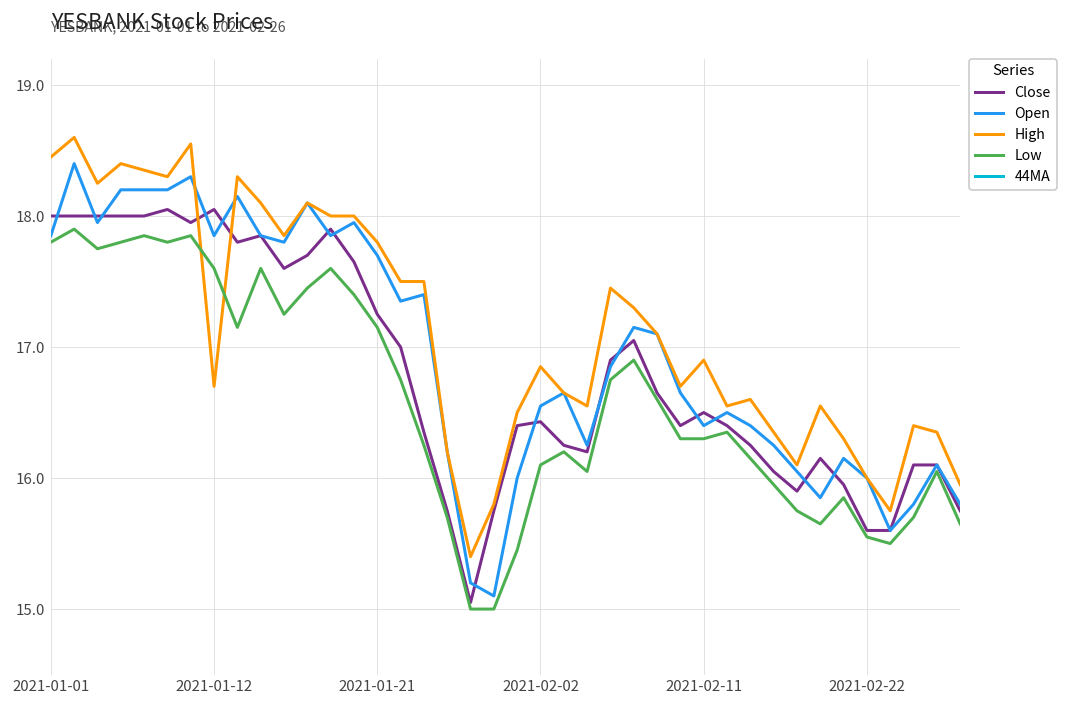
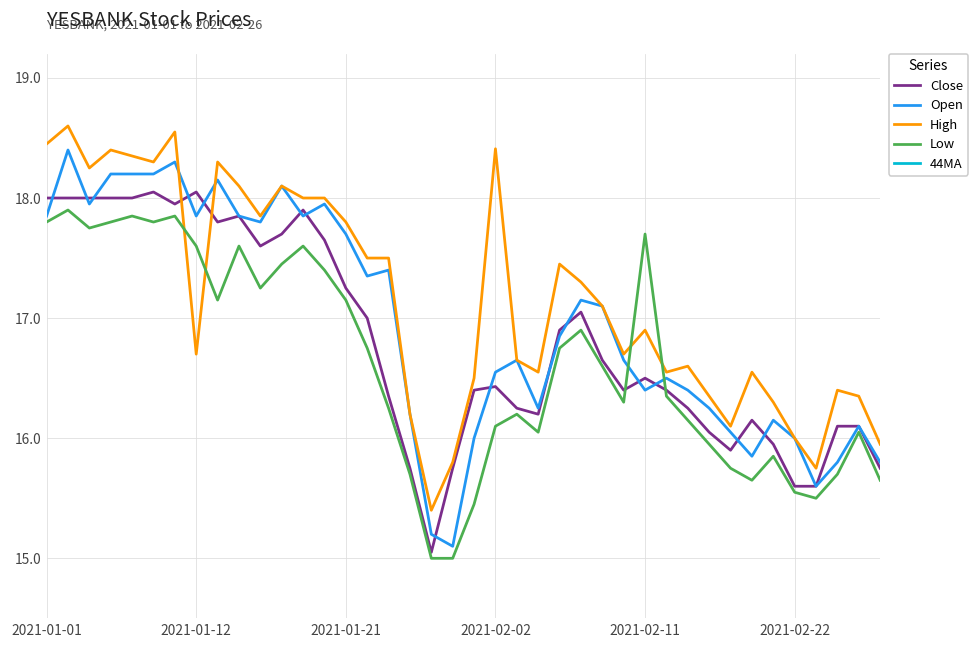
  {
    "Close": {
      "2021-01-01": 18.00,
      "2021-01-12": 18.05,
      "2021-01-21": 17.25,
      "2021-02-02": 16.43,
      "2021-02-11": 16.50,
      "2021-02-22": 15.60
    },
    "High": {
      "2021-01-01": 18.45,
      "2021-01-12": 16.70,
      "2021-01-21": 17.80,
-     "2021-02-02": 16.85,
+     "2021-02-02": 18.41,
      "2021-02-11": 16.90
    },
    "Low": {
      "2021-01-01": 17.8,
      "2021-01-12": 17.6,
      "2021-01-21": 17.15,
      "2021-02-02": 16.1,
-     "2021-02-11": 16.3,
+     "2021-02-11": 17.7,
      "2021-02-22": 15.55
    }
  }
